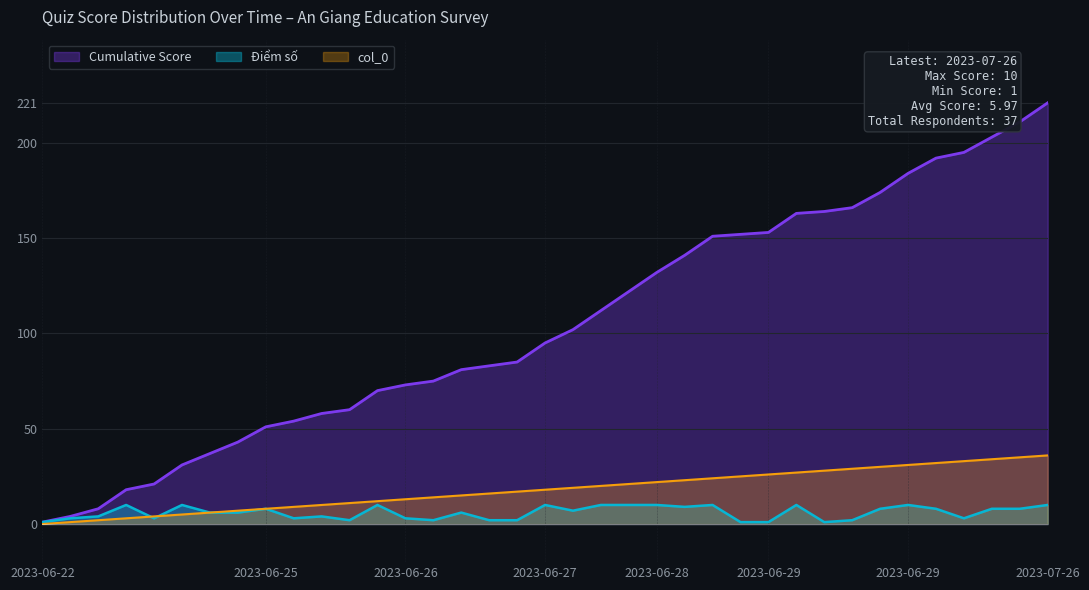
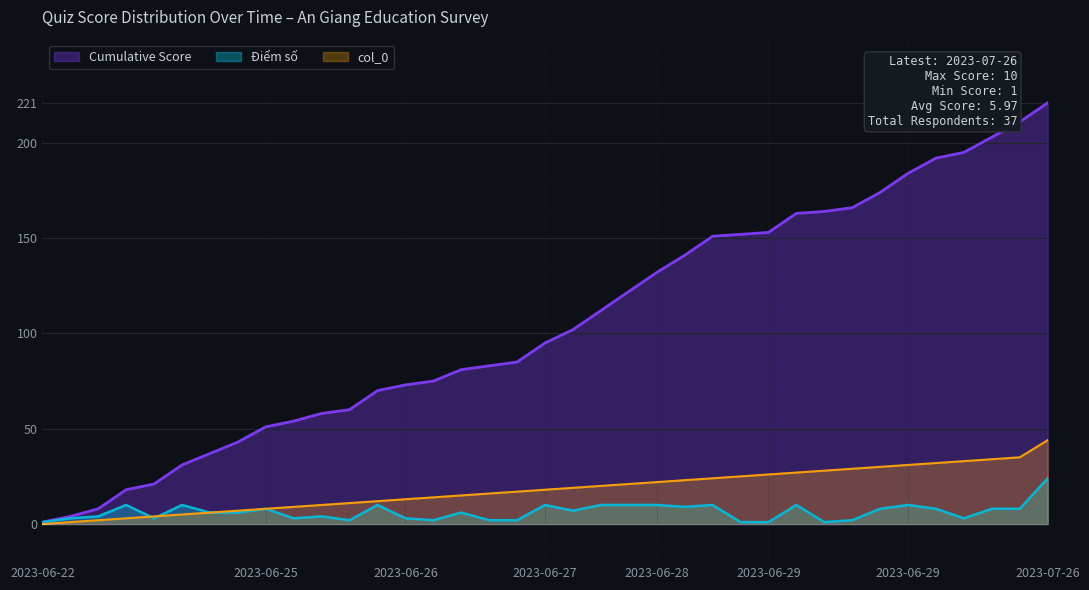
  {
    "Cumulative Score": {
      "2023-07-26": 221
    },
    "Điểm số": {
-     "2023-07-26": 10
+     "2023-07-26": 24
    },
    "col_0": {
-     "2023-07-26": 36
+     "2023-07-26": 44
    }
  }
